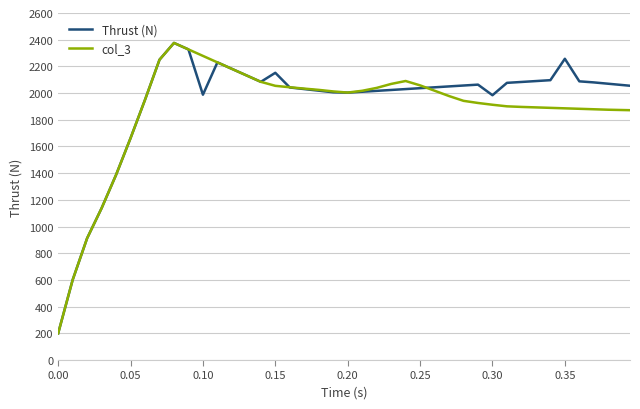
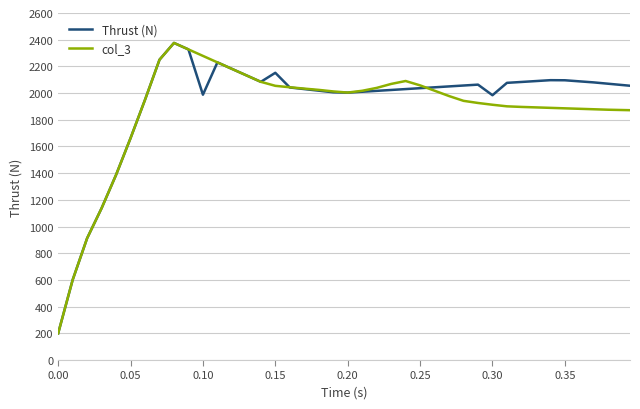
  {
    "Thrust (N)": {
      "0.10": 1990,
      "0.15": 2150,
      "0.25": 2040,
      "0.30": 1980,
-     "0.35": 2260
+     "0.35": 2100
    },
    "col_3": {
      "0.10": 2280,
      "0.15": 2050,
      "0.25": 2060,
      "0.30": 1910,
      "0.35": 1890
    }
  }
